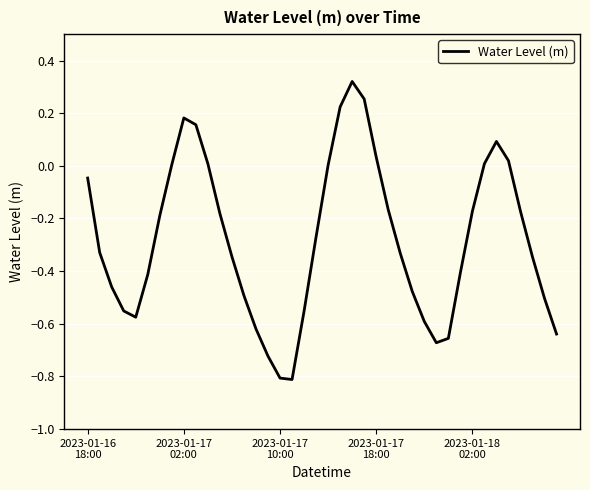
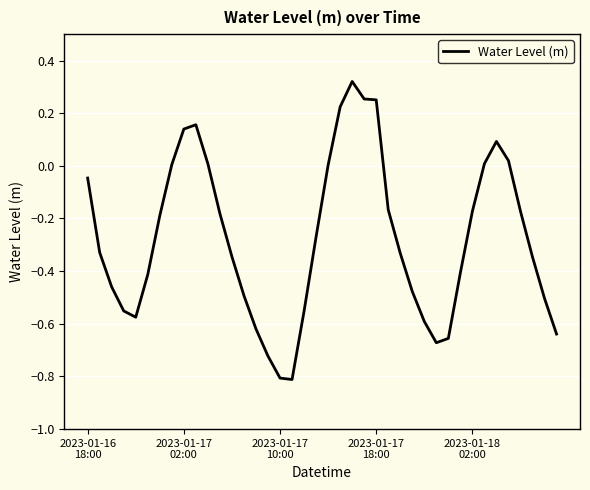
  {
    "2023-01-16 18:00": -0.05,
-   "2023-01-17 02:00": 0.18,
+   "2023-01-17 02:00": 0.14,
    "2023-01-17 10:00": -0.81,
-   "2023-01-17 18:00": 0.03,
+   "2023-01-17 18:00": 0.25,
    "2023-01-18 02:00": -0.17
  }
